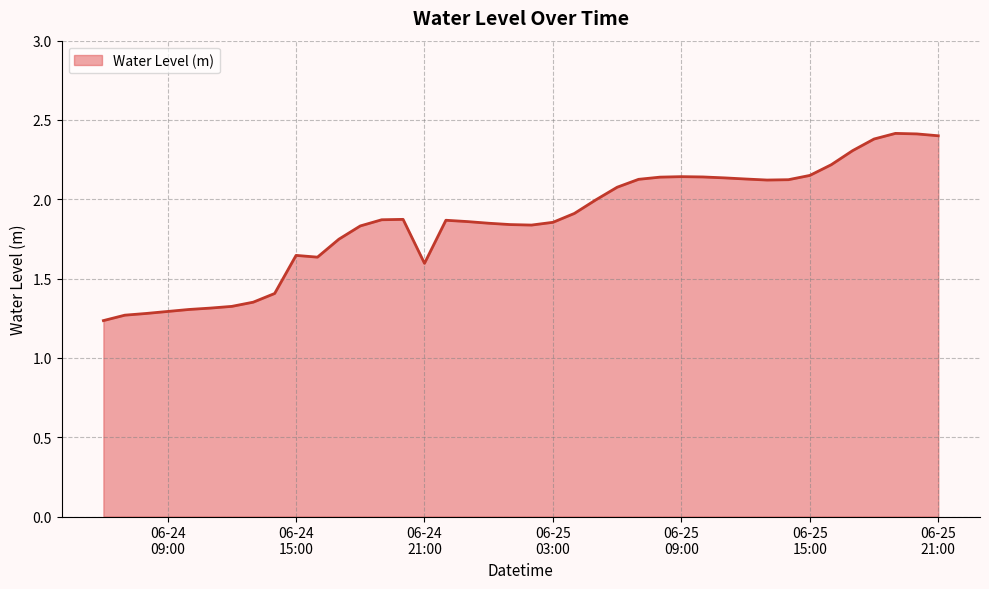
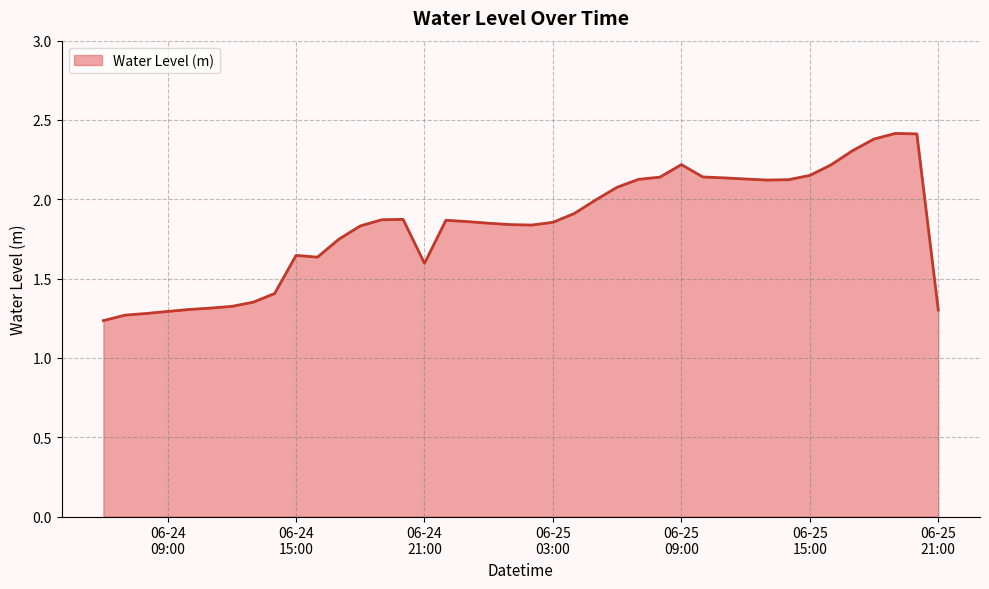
  {
    "06-24 09:00": 1.29,
    "06-24 15:00": 1.65,
    "06-24 21:00": 1.60,
    "06-25 03:00": 1.85,
-   "06-25 09:00": 2.14,
+   "06-25 09:00": 2.22,
    "06-25 15:00": 2.15,
-   "06-25 21:00": 2.40
+   "06-25 21:00": 1.30
  }
